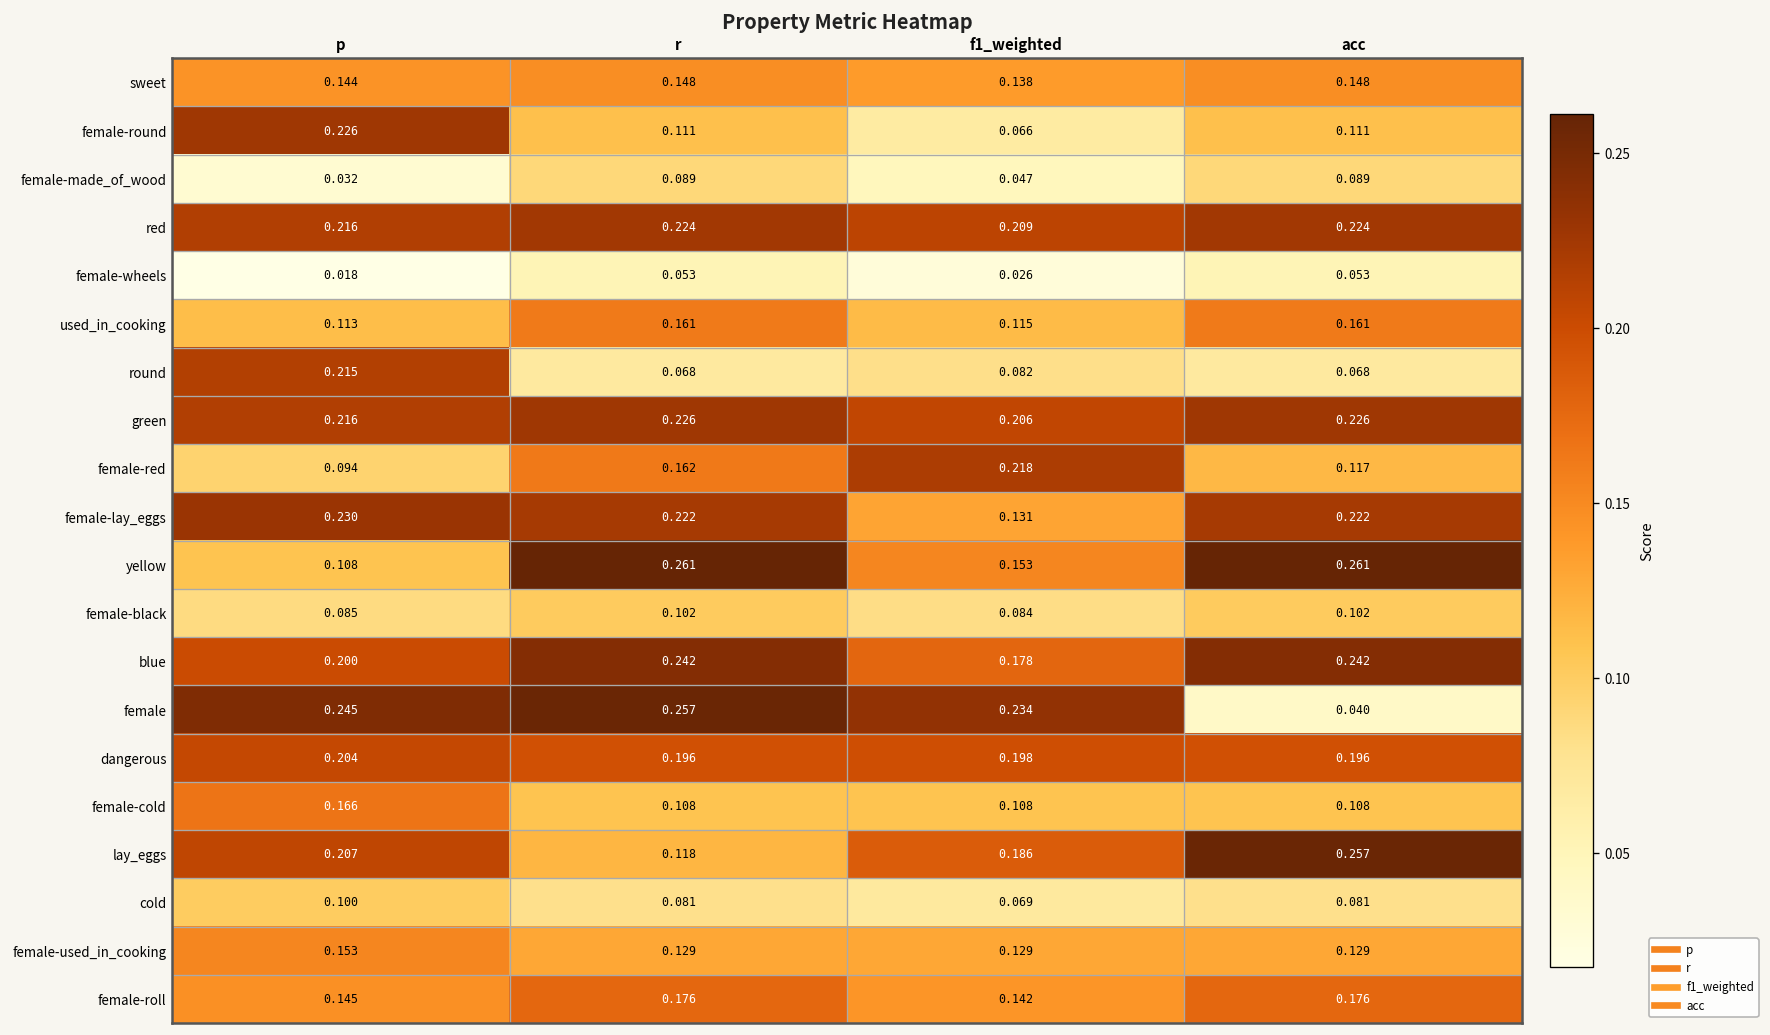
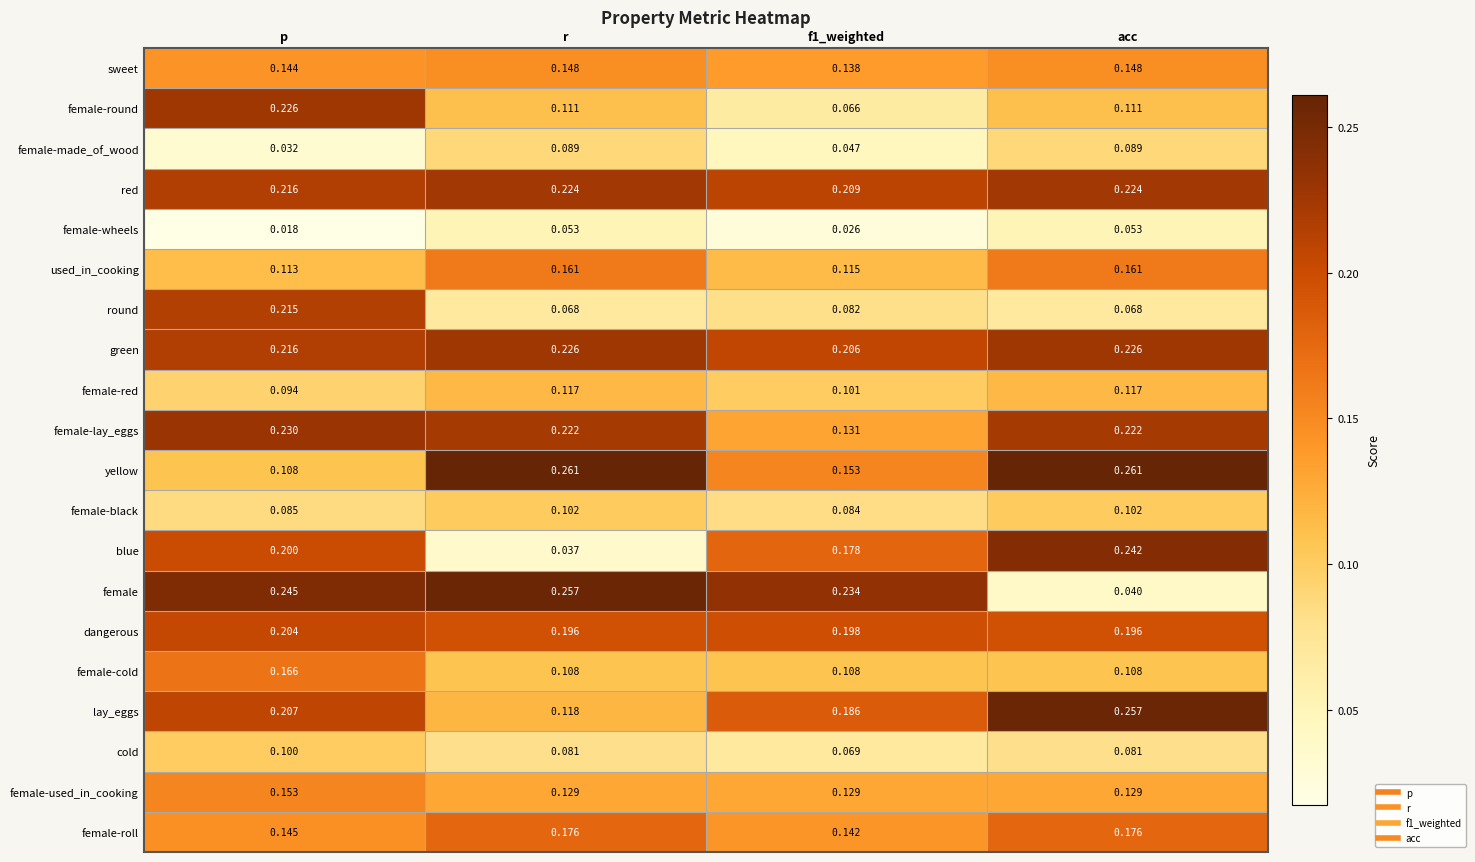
  {
    "sweet": {
      "p": 0.144,
      "r": 0.148,
      "f1_weighted": 0.138,
      "acc": 0.148
    },
    "female-round": {
      "p": 0.226,
      "r": 0.111,
      "f1_weighted": 0.066,
      "acc": 0.111
    },
    "female-made_of_wood": {
      "p": 0.032,
      "r": 0.089,
      "f1_weighted": 0.047,
      "acc": 0.089
    },
    "red": {
      "p": 0.216,
      "r": 0.224,
      "f1_weighted": 0.209,
      "acc": 0.224
    },
    "female-wheels": {
      "p": 0.018,
      "r": 0.053,
      "f1_weighted": 0.026,
      "acc": 0.053
    },
    "used_in_cooking": {
      "p": 0.113,
      "r": 0.161,
      "f1_weighted": 0.115,
      "acc": 0.161
    },
    "round": {
      "p": 0.215,
      "r": 0.068,
      "f1_weighted": 0.082,
      "acc": 0.068
    },
    "green": {
      "p": 0.216,
      "r": 0.226,
      "f1_weighted": 0.206,
      "acc": 0.226
    },
    "female-red": {
      "p": 0.094,
-     "r": 0.162,
-     "f1_weighted": 0.218,
+     "r": 0.117,
+     "f1_weighted": 0.101,
      "acc": 0.117
    },
    "female-lay_eggs": {
      "p": 0.230,
      "r": 0.222,
      "f1_weighted": 0.131,
      "acc": 0.222
    },
    "yellow": {
      "p": 0.108,
      "r": 0.261,
      "f1_weighted": 0.153,
      "acc": 0.261
    },
    "female-black": {
      "p": 0.085,
      "r": 0.102,
      "f1_weighted": 0.084,
      "acc": 0.102
    },
    "blue": {
      "p": 0.200,
-     "r": 0.242,
+     "r": 0.037,
      "f1_weighted": 0.178,
      "acc": 0.242
    },
    "female": {
      "p": 0.245,
      "r": 0.257,
      "f1_weighted": 0.234,
      "acc": 0.040
    },
    "dangerous": {
      "p": 0.204,
      "r": 0.196,
      "f1_weighted": 0.198,
      "acc": 0.196
    },
    "female-cold": {
      "p": 0.166,
      "r": 0.108,
      "f1_weighted": 0.108,
      "acc": 0.108
    },
    "lay_eggs": {
      "p": 0.207,
      "r": 0.118,
      "f1_weighted": 0.186,
      "acc": 0.257
    },
    "cold": {
      "p": 0.100,
      "r": 0.081,
      "f1_weighted": 0.069,
      "acc": 0.081
    },
    "female-used_in_cooking": {
      "p": 0.153,
      "r": 0.129,
      "f1_weighted": 0.129,
      "acc": 0.129
    },
    "female-roll": {
      "p": 0.145,
      "r": 0.176,
      "f1_weighted": 0.142,
      "acc": 0.176
    }
  }
